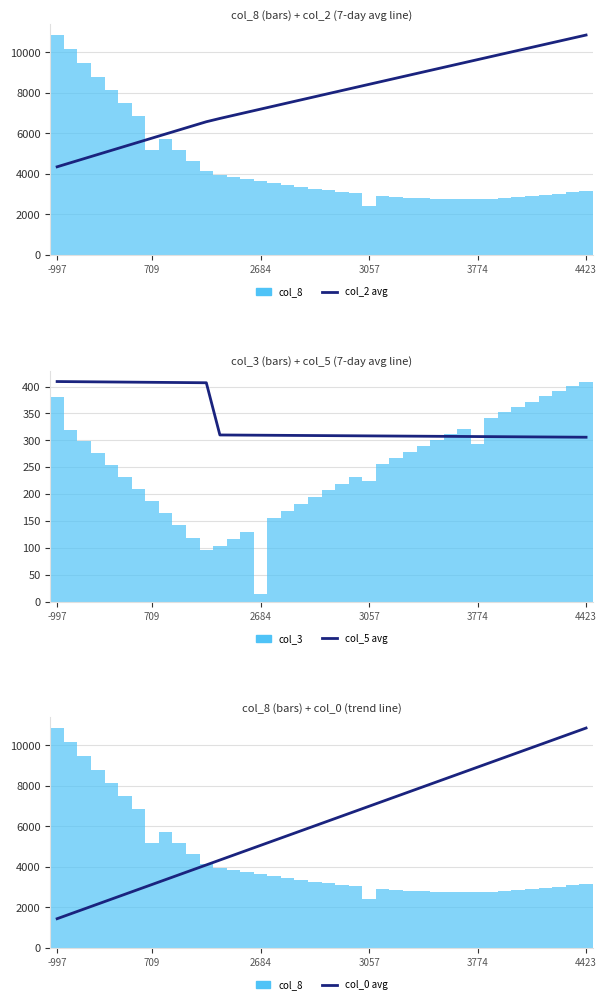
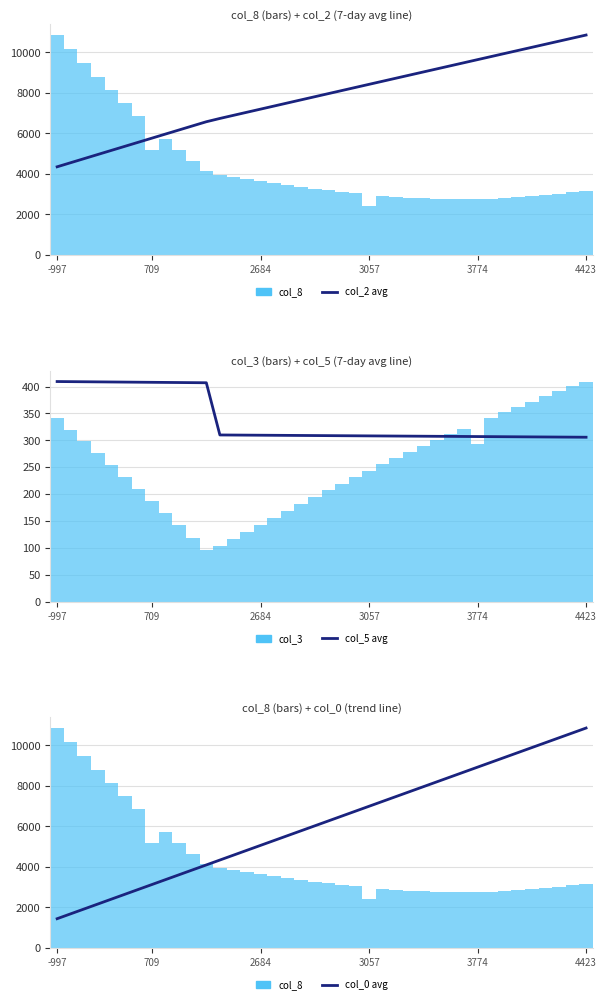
  {
    "col_8 (bars) + col_2 (7-day avg line)": {
      "col_8": {
        "-997": 10800,
        "709": 5200,
        "2684": 3600,
        "3057": 2400,
        "3774": 2800,
        "4423": 3200
      }
    },
    "col_3 (bars) + col_5 (7-day avg line)": {
      "col_3": {
-       "-997": 380,
+       "-997": 340,
        "709": 190,
-       "2684": 10,
-       "3057": 220,
+       "2684": 140,
+       "3057": 240,
        "3774": 290,
        "4423": 410
      }
    },
    "col_8 (bars) + col_0 (trend line)": {
      "col_8": {
        "-997": 10800,
        "709": 5200,
        "2684": 3600,
        "3057": 2400,
        "3774": 2800,
        "4423": 3200
      }
    }
  }
